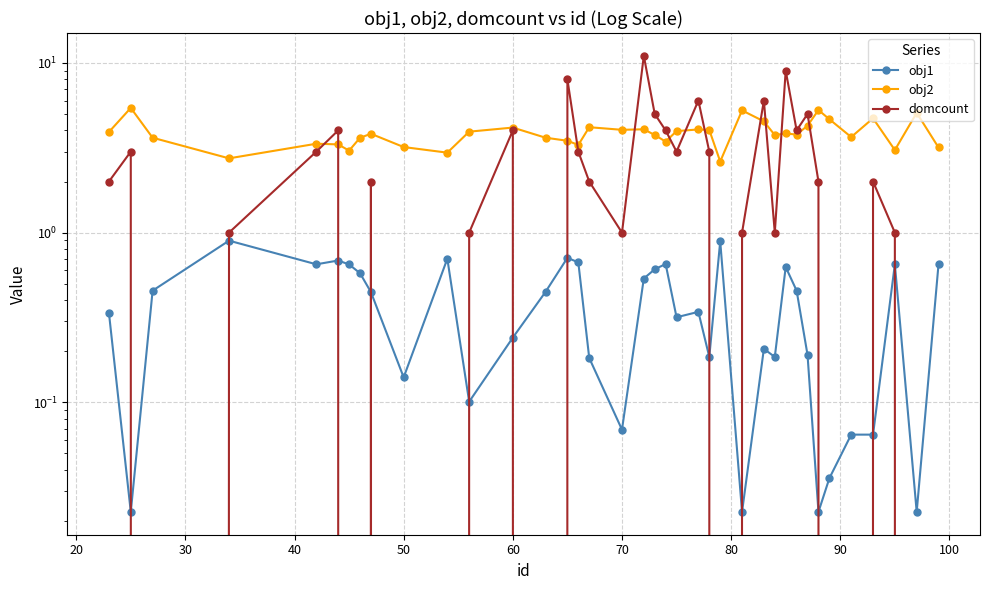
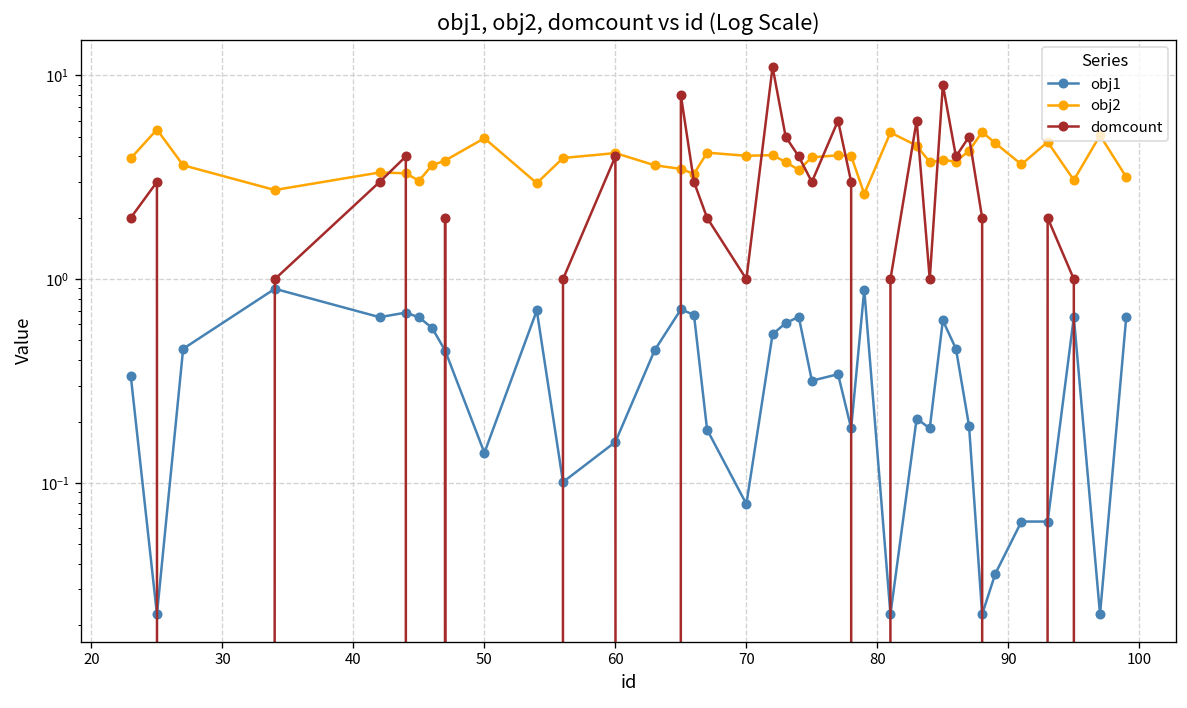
  {
    "obj1": {
      "50": 0.14,
-     "60": 0.24,
-     "70": 0.069
+     "60": 0.16,
+     "70": 0.08
    },
    "obj2": {
-     "50": 3.2,
+     "50": 4.9,
      "60": 4.2,
      "70": 4.0
    },
    "domcount": {
      "60": 4.0,
      "70": 1.0
    }
  }
